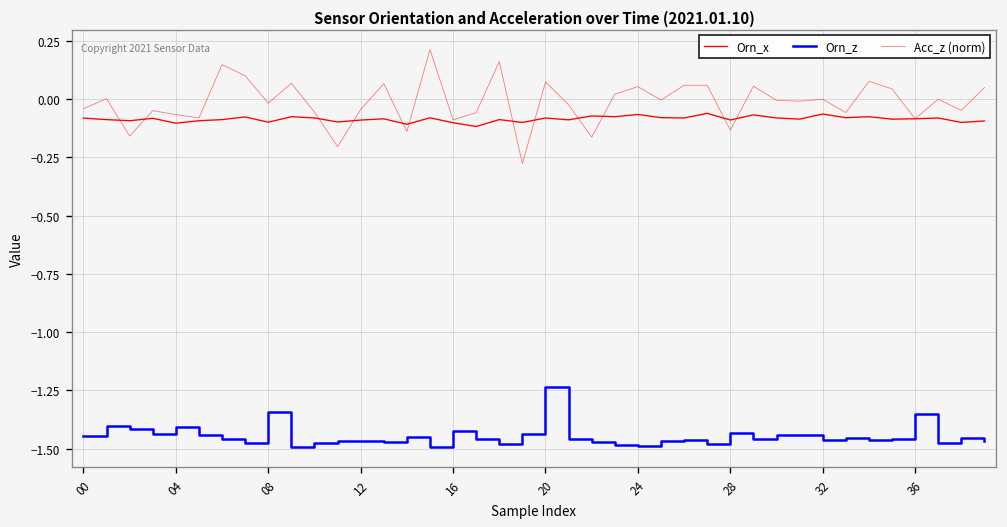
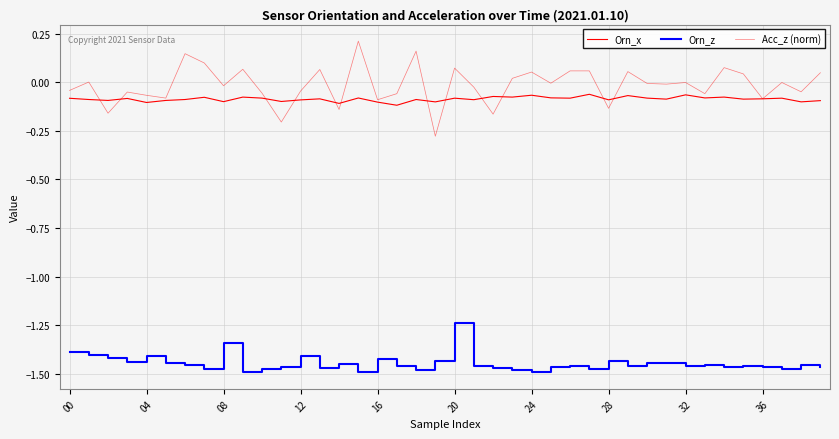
  {
    "Orn_z": {
-     "00": -1.45,
+     "00": -1.39,
      "04": -1.41,
      "08": -1.34,
-     "12": -1.47,
+     "12": -1.41,
      "16": -1.42,
      "20": -1.24,
      "24": -1.49,
      "28": -1.43,
      "32": -1.46,
-     "36": -1.35
+     "36": -1.46
    }
  }
